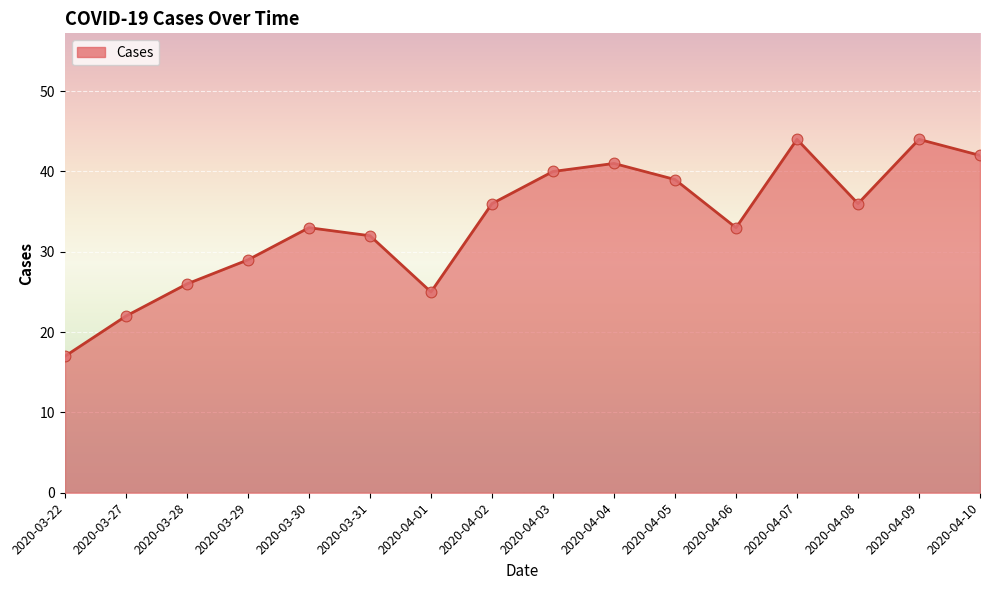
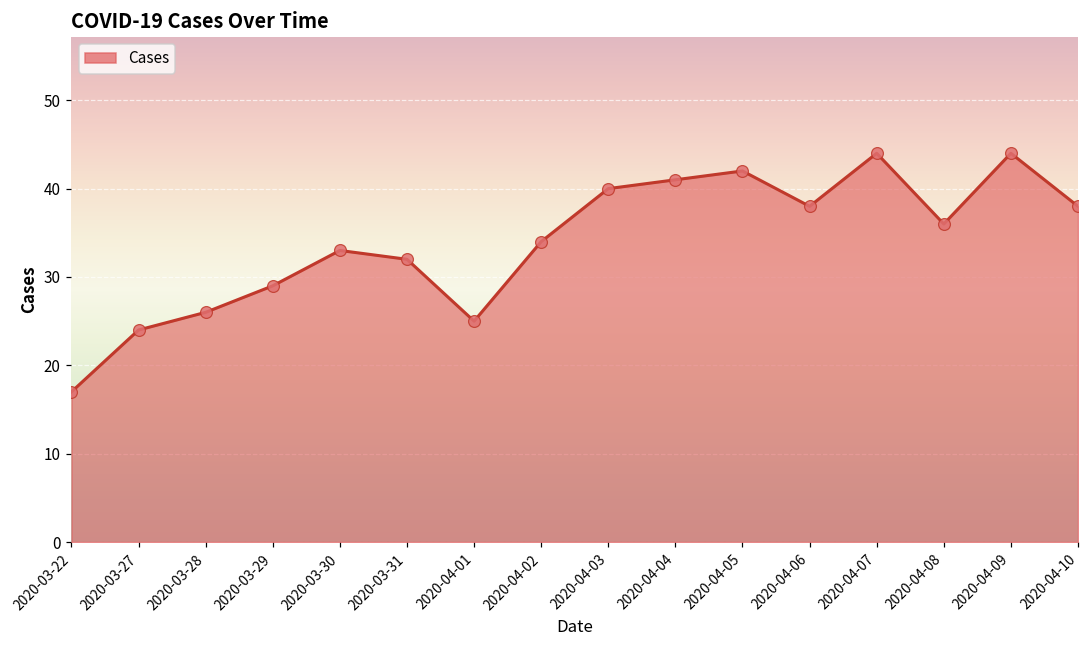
  {
    "2020-03-22": 17,
-   "2020-03-27": 22,
+   "2020-03-27": 24,
    "2020-03-28": 26,
    "2020-03-29": 29,
    "2020-03-30": 33,
    "2020-03-31": 32,
    "2020-04-01": 25,
-   "2020-04-02": 36,
+   "2020-04-02": 34,
    "2020-04-03": 40,
    "2020-04-04": 41,
-   "2020-04-05": 39,
-   "2020-04-06": 33,
+   "2020-04-05": 42,
+   "2020-04-06": 38,
    "2020-04-07": 44,
    "2020-04-08": 36,
    "2020-04-09": 44,
-   "2020-04-10": 42
+   "2020-04-10": 38
  }
